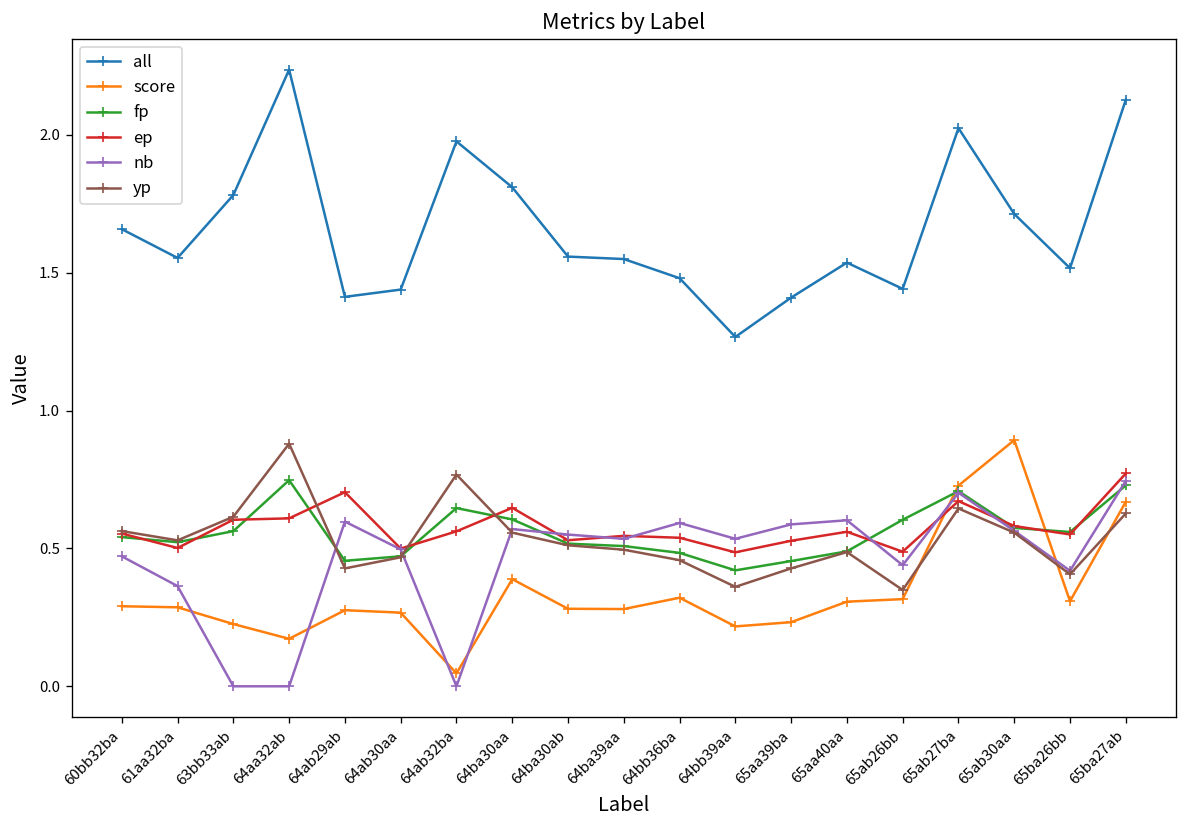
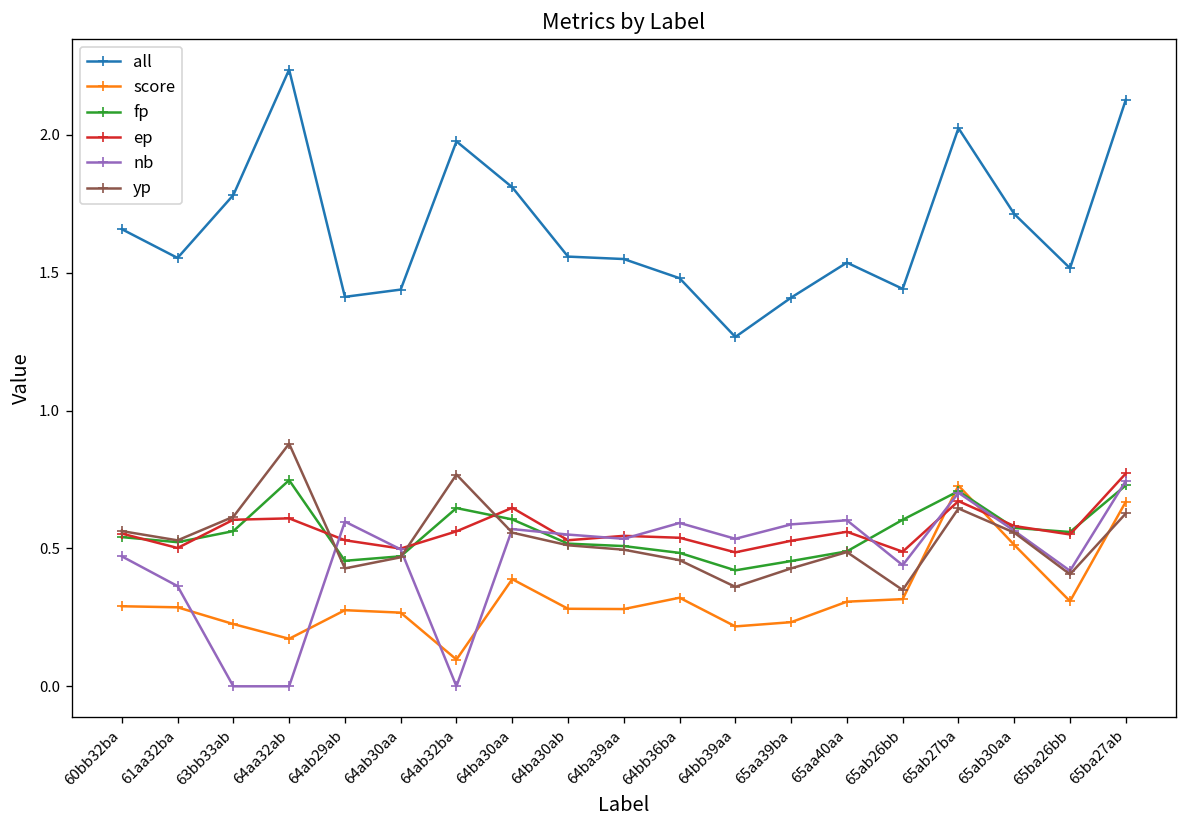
  {
    "all": {
      "60bb32ba": 1.66,
      "61aa32ba": 1.55,
      "63bb33ab": 1.78,
      "64aa32ab": 2.24,
      "64ab29ab": 1.41,
      "64ab30aa": 1.44,
      "64ab32ba": 1.98,
      "64ba30aa": 1.81,
      "64ba30ab": 1.56,
      "64ba39aa": 1.55,
      "64bb36ba": 1.48,
      "64bb39aa": 1.27,
      "65aa39ba": 1.41,
      "65aa40aa": 1.54,
      "65ab26bb": 1.44,
      "65ab27ba": 2.02,
      "65ab30aa": 1.71,
      "65ba26bb": 1.52,
      "65ba27ab": 2.13
    },
    "score": {
      "60bb32ba": 0.29,
      "61aa32ba": 0.29,
      "63bb33ab": 0.23,
      "64aa32ab": 0.17,
      "64ab29ab": 0.28,
      "64ab30aa": 0.27,
-     "64ab32ba": 0.05,
+     "64ab32ba": 0.10,
      "64ba30aa": 0.39,
      "64ba30ab": 0.28,
      "64ba39aa": 0.28,
      "64bb36ba": 0.32,
      "64bb39aa": 0.22,
      "65aa39ba": 0.23,
      "65aa40aa": 0.31,
      "65ab26bb": 0.32,
      "65ab27ba": 0.73,
-     "65ab30aa": 0.89,
+     "65ab30aa": 0.51,
      "65ba26bb": 0.31,
      "65ba27ab": 0.67
    },
    "fp": {
      "60bb32ba": 0.54,
      "63bb33ab": 0.56,
      "64aa32ab": 0.75,
      "64ab29ab": 0.46,
      "64ab32ba": 0.65,
      "64ba30aa": 0.61,
      "64ba39aa": 0.51,
      "64bb36ba": 0.48,
      "64bb39aa": 0.42,
      "65aa39ba": 0.45,
      "65ab26bb": 0.60,
      "65ba27ab": 0.73
    },
    "ep": {
      "61aa32ba": 0.50,
      "64aa32ab": 0.61,
-     "64ab29ab": 0.70,
+     "64ab29ab": 0.53,
      "64ab32ba": 0.56,
      "64ba30aa": 0.65,
      "64ba30ab": 0.53,
      "64bb36ba": 0.54,
      "64bb39aa": 0.49,
      "65aa39ba": 0.53,
      "65aa40aa": 0.56,
      "65ab26bb": 0.49,
      "65ab27ba": 0.67,
      "65ba27ab": 0.77
    },
    "nb": {
      "60bb32ba": 0.47,
      "61aa32ba": 0.36,
      "63bb33ab": 0.00,
      "64aa32ab": 0.00,
      "64ab29ab": 0.60,
      "64ab32ba": 0.00,
      "64ba30aa": 0.57,
      "64ba30ab": 0.55,
      "64bb36ba": 0.59,
      "64bb39aa": 0.53,
      "65aa39ba": 0.59,
      "65aa40aa": 0.60,
      "65ab26bb": 0.44,
      "65ba26bb": 0.42,
      "65ba27ab": 0.75
    },
    "yp": {
      "64aa32ab": 0.88,
      "64ab29ab": 0.43,
      "64ab32ba": 0.77,
      "64ba30aa": 0.56,
      "64ba39aa": 0.50,
      "64bb36ba": 0.46,
      "64bb39aa": 0.36,
      "65aa39ba": 0.43,
      "65ab26bb": 0.35,
      "65ab27ba": 0.64,
      "65ba26bb": 0.41,
      "65ba27ab": 0.63
    }
  }
